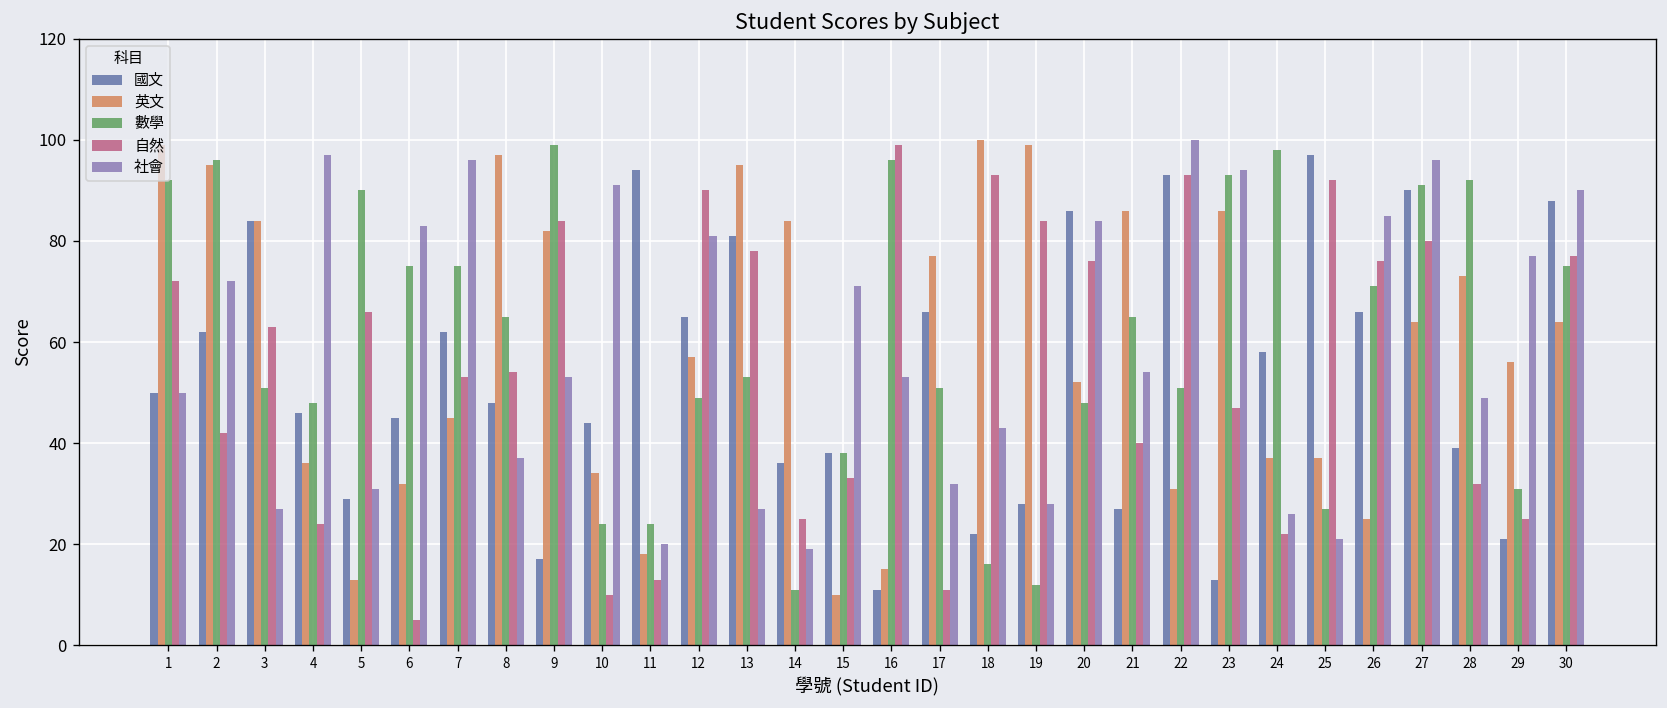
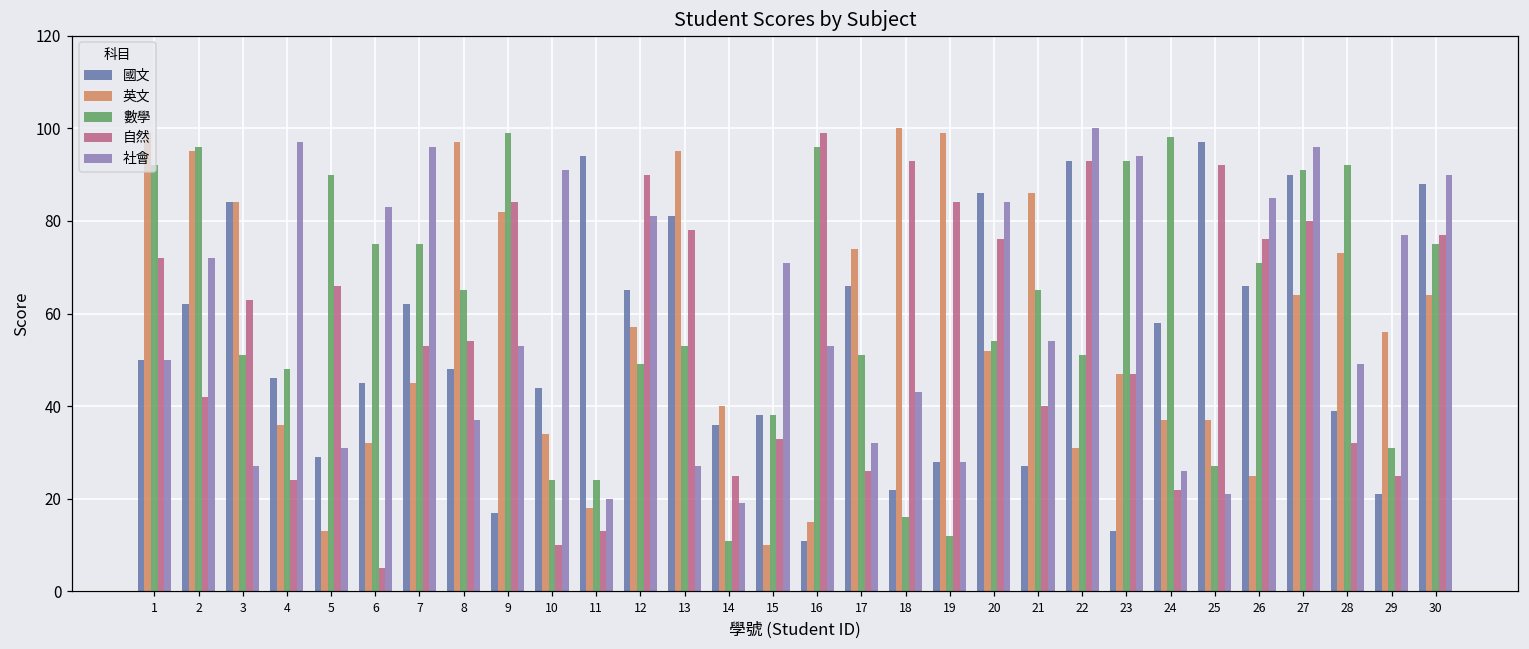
  {
    "英文": {
      "2": 95,
      "3": 84,
      "4": 36,
      "5": 13,
      "6": 32,
      "7": 45,
      "8": 97,
      "9": 82,
      "10": 34,
      "11": 18,
      "12": 57,
      "13": 95,
-     "14": 84,
+     "14": 40,
      "15": 10,
      "16": 15,
-     "17": 77,
+     "17": 74,
      "18": 100,
      "19": 99,
      "20": 52,
      "21": 86,
      "22": 31,
-     "23": 86,
+     "23": 47,
      "24": 37,
      "25": 37,
      "26": 25,
      "27": 64,
      "28": 73,
      "29": 56,
      "30": 64
    },
    "數學": {
      "2": 96,
      "3": 51,
      "4": 48,
      "5": 90,
      "6": 75,
      "7": 75,
      "8": 65,
      "9": 99,
      "10": 24,
      "11": 24,
      "12": 49,
      "13": 53,
      "14": 11,
      "15": 38,
      "16": 96,
      "17": 51,
      "18": 16,
      "19": 12,
-     "20": 48,
+     "20": 54,
      "21": 65,
      "22": 51,
      "23": 93,
      "24": 98,
      "25": 27,
      "26": 71,
      "27": 91,
      "28": 92,
      "29": 31,
      "30": 75
    },
    "自然": {
      "1": 72,
      "2": 42,
      "3": 63,
      "4": 24,
      "5": 66,
      "6": 5,
      "7": 53,
      "8": 54,
      "9": 84,
      "10": 10,
      "11": 13,
      "12": 90,
      "13": 78,
      "14": 25,
      "15": 33,
      "16": 99,
-     "17": 11,
+     "17": 26,
      "18": 93,
      "19": 84,
      "20": 76,
      "21": 40,
      "22": 93,
      "23": 47,
      "24": 22,
      "25": 92,
      "26": 76,
      "27": 80,
      "28": 32,
      "29": 25,
      "30": 77
    }
  }
